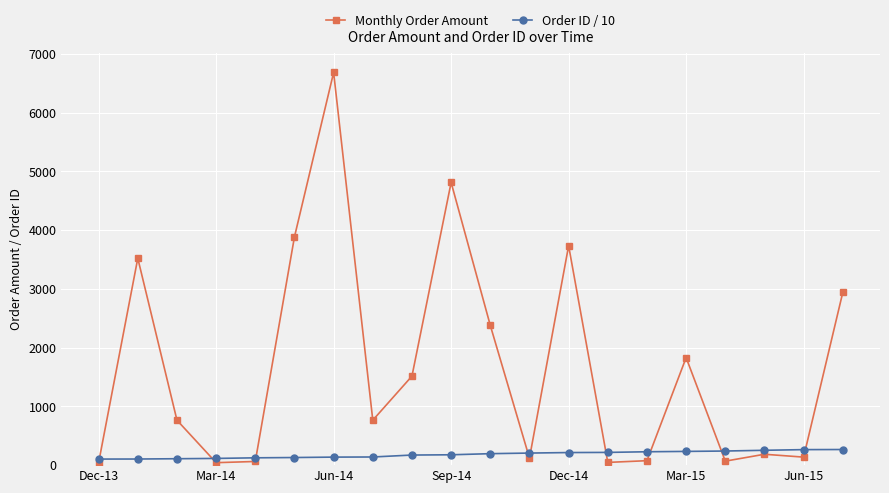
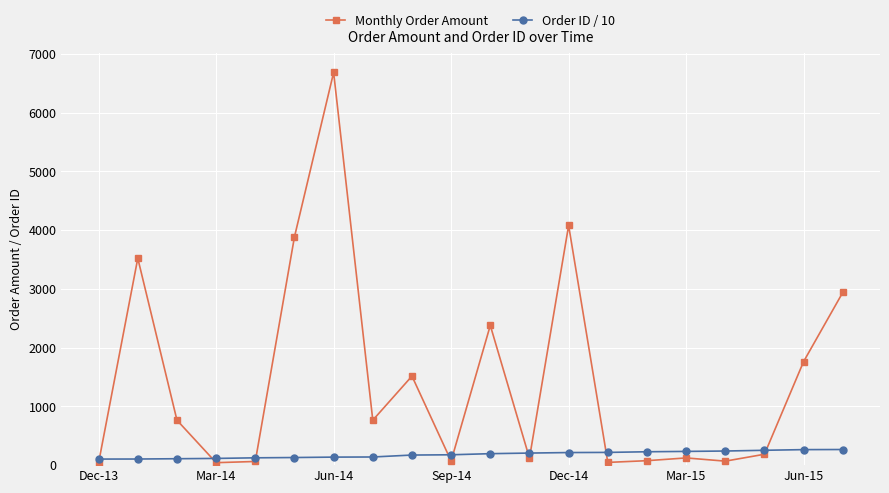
  {
    "Monthly Order Amount": {
      "Dec-13": 0,
      "Mar-14": 0,
      "Jun-14": 6700,
-     "Sep-14": 4800,
-     "Dec-14": 3700,
-     "Mar-15": 1800,
-     "Jun-15": 100
+     "Sep-14": 100,
+     "Dec-14": 4100,
+     "Mar-15": 100,
+     "Jun-15": 1800
    },
    "Order ID / 10": {
      "Dec-13": 100,
      "Mar-14": 100,
      "Jun-14": 100,
      "Sep-14": 200,
      "Dec-14": 200,
      "Mar-15": 200,
      "Jun-15": 300
    }
  }
